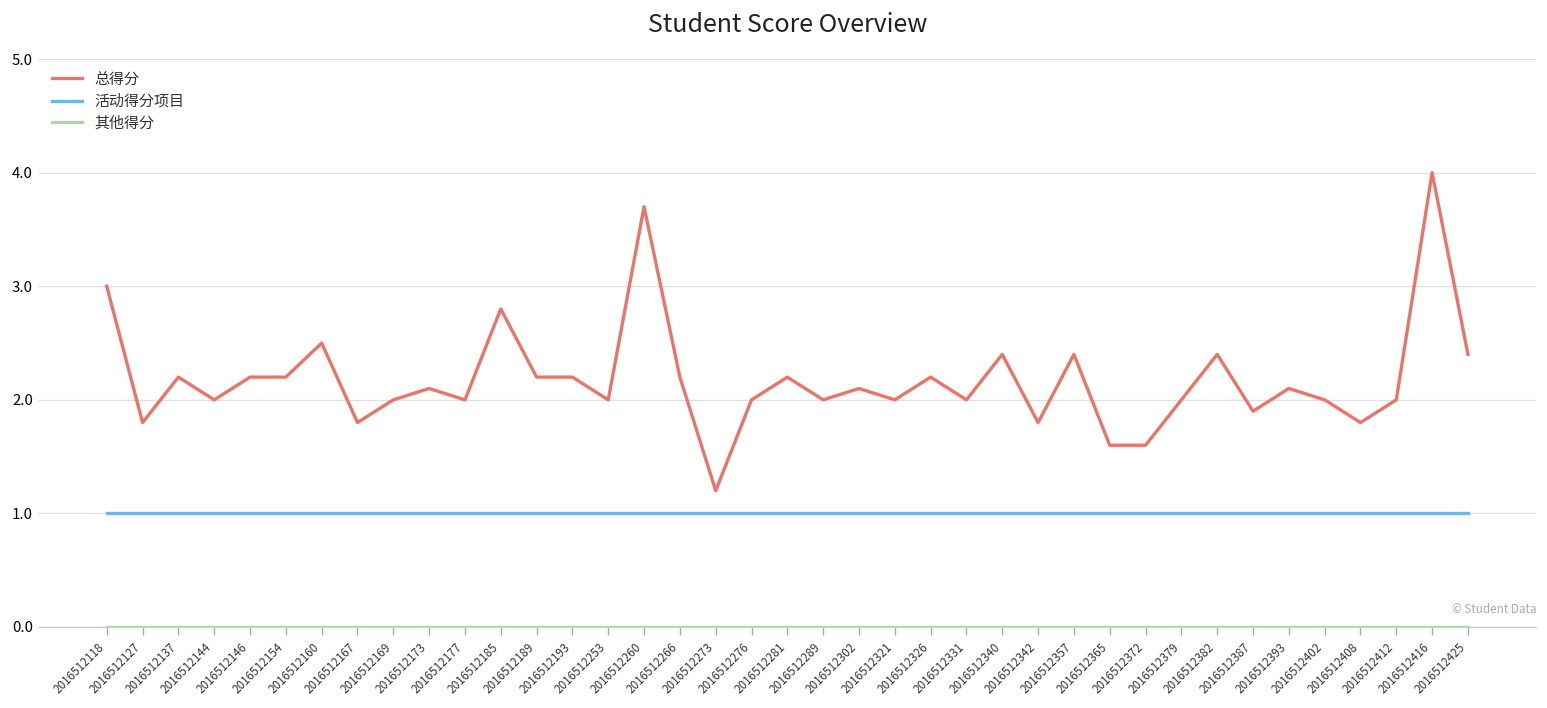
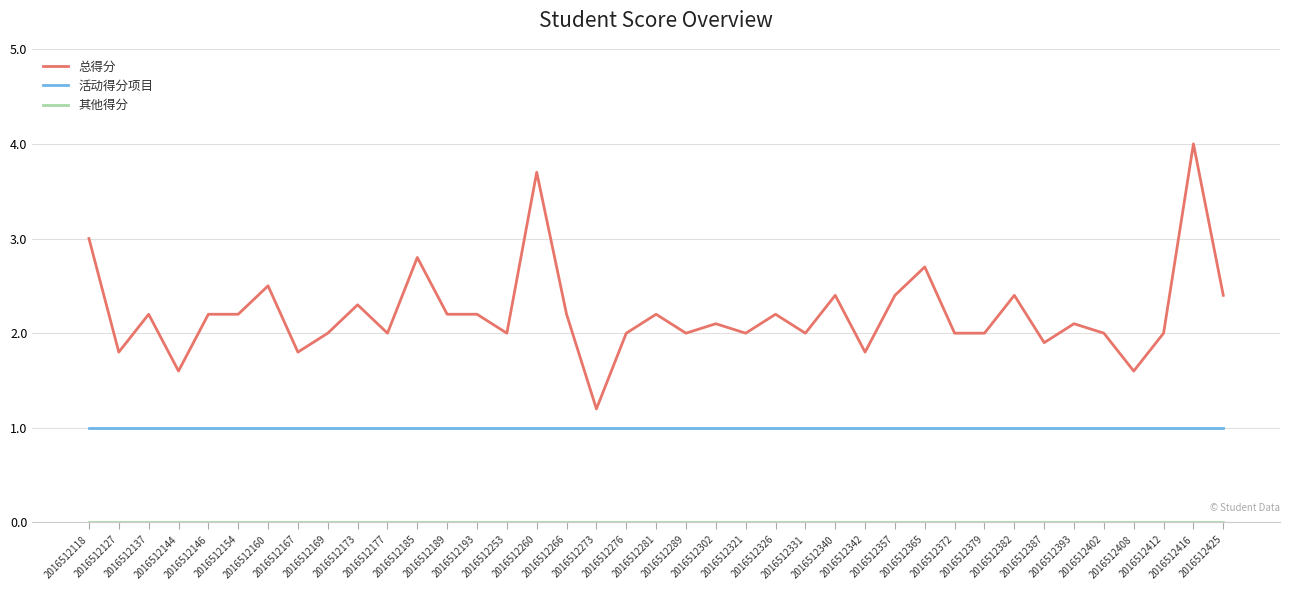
  {
    "总得分": {
      "2016512118": 3.0,
      "2016512127": 1.8,
      "2016512137": 2.2,
-     "2016512144": 2.0,
+     "2016512144": 1.6,
      "2016512146": 2.2,
      "2016512154": 2.2,
      "2016512160": 2.5,
      "2016512167": 1.8,
      "2016512169": 2.0,
-     "2016512173": 2.1,
+     "2016512173": 2.3,
      "2016512177": 2.0,
      "2016512185": 2.8,
      "2016512189": 2.2,
      "2016512193": 2.2,
      "2016512253": 2.0,
      "2016512260": 3.7,
      "2016512266": 2.2,
      "2016512273": 1.2,
      "2016512276": 2.0,
      "2016512281": 2.2,
      "2016512289": 2.0,
      "2016512302": 2.1,
      "2016512321": 2.0,
      "2016512326": 2.2,
      "2016512331": 2.0,
      "2016512340": 2.4,
      "2016512342": 1.8,
      "2016512357": 2.4,
-     "2016512365": 1.6,
-     "2016512372": 1.6,
+     "2016512365": 2.7,
+     "2016512372": 2.0,
      "2016512379": 2.0,
      "2016512382": 2.4,
      "2016512387": 1.9,
      "2016512393": 2.1,
      "2016512402": 2.0,
-     "2016512408": 1.8,
+     "2016512408": 1.6,
      "2016512412": 2.0,
      "2016512416": 4.0,
      "2016512425": 2.4
    },
    "活动得分项目": {
      "2016512118": 1.0,
      "2016512127": 1.0,
      "2016512137": 1.0,
      "2016512144": 1.0,
      "2016512146": 1.0,
      "2016512154": 1.0,
      "2016512160": 1.0,
      "2016512167": 1.0,
      "2016512169": 1.0,
      "2016512173": 1.0,
      "2016512177": 1.0,
      "2016512185": 1.0,
      "2016512189": 1.0,
      "2016512193": 1.0,
      "2016512253": 1.0,
      "2016512260": 1.0,
      "2016512266": 1.0,
      "2016512273": 1.0,
      "2016512276": 1.0,
      "2016512281": 1.0,
      "2016512289": 1.0,
      "2016512302": 1.0,
      "2016512321": 1.0,
      "2016512326": 1.0,
      "2016512331": 1.0,
      "2016512340": 1.0,
      "2016512342": 1.0,
      "2016512357": 1.0,
      "2016512365": 1.0,
      "2016512372": 1.0,
      "2016512379": 1.0,
      "2016512382": 1.0,
      "2016512387": 1.0,
      "2016512393": 1.0,
      "2016512402": 1.0,
      "2016512408": 1.0,
      "2016512412": 1.0,
      "2016512416": 1.0,
      "2016512425": 1.0
    },
    "其他得分": {
      "2016512118": 0.0,
      "2016512127": 0.0,
      "2016512137": 0.0,
      "2016512144": 0.0,
      "2016512146": 0.0,
      "2016512154": 0.0,
      "2016512160": 0.0,
      "2016512167": 0.0,
      "2016512169": 0.0,
      "2016512173": 0.0,
      "2016512177": 0.0,
      "2016512185": 0.0,
      "2016512189": 0.0,
      "2016512193": 0.0,
      "2016512253": 0.0,
      "2016512260": 0.0,
      "2016512266": 0.0,
      "2016512273": 0.0,
      "2016512276": 0.0,
      "2016512281": 0.0,
      "2016512289": 0.0,
      "2016512302": 0.0,
      "2016512321": 0.0,
      "2016512326": 0.0,
      "2016512331": 0.0,
      "2016512340": 0.0,
      "2016512342": 0.0,
      "2016512357": 0.0,
      "2016512365": 0.0,
      "2016512372": 0.0,
      "2016512379": 0.0,
      "2016512382": 0.0,
      "2016512387": 0.0,
      "2016512393": 0.0,
      "2016512402": 0.0,
      "2016512408": 0.0,
      "2016512412": 0.0,
      "2016512416": 0.0,
      "2016512425": 0.0
    }
  }
